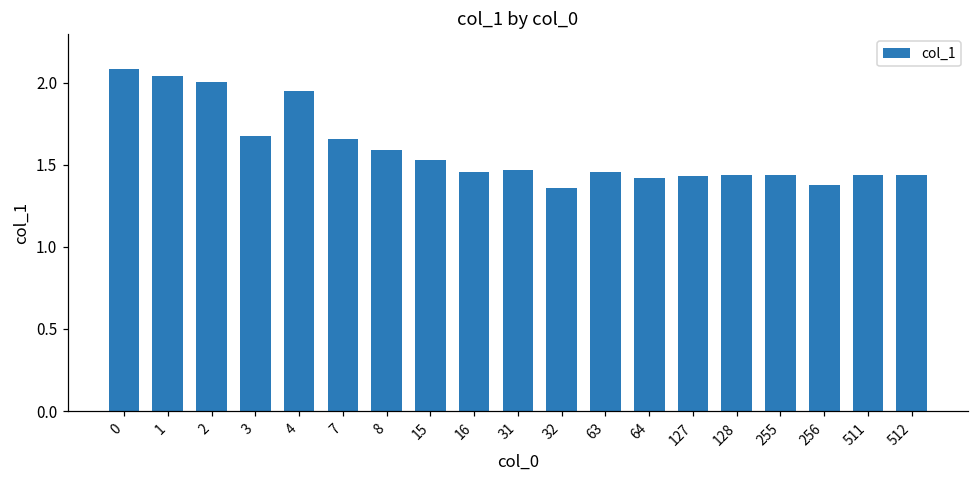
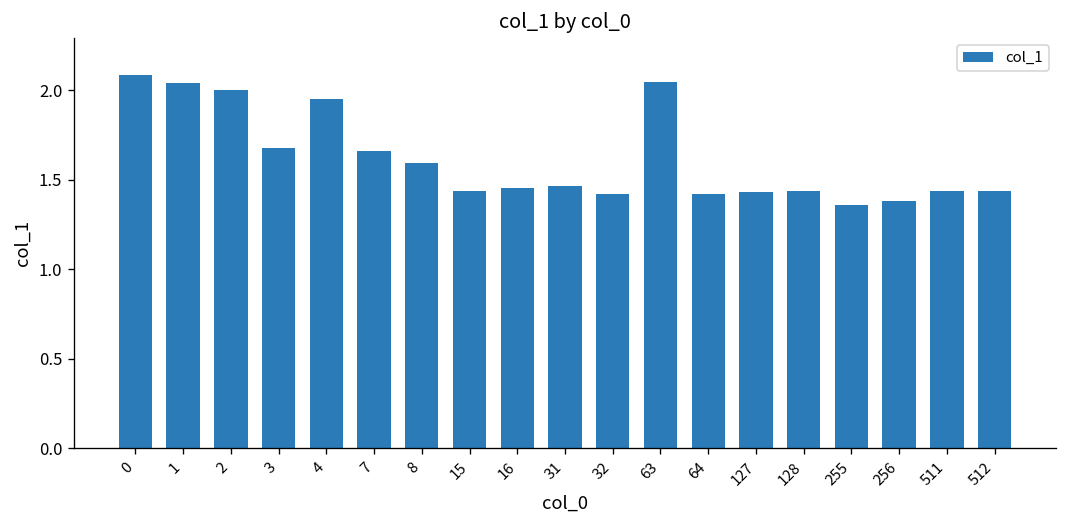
  {
    "0": 2.09,
    "1": 2.04,
    "2": 2.00,
    "3": 1.68,
    "4": 1.95,
    "7": 1.66,
    "8": 1.59,
-   "15": 1.53,
+   "15": 1.44,
    "16": 1.46,
    "31": 1.47,
-   "32": 1.36,
-   "63": 1.46,
+   "32": 1.42,
+   "63": 2.04,
    "64": 1.42,
    "127": 1.43,
    "128": 1.44,
-   "255": 1.44,
+   "255": 1.36,
    "256": 1.38,
    "511": 1.44,
    "512": 1.44
  }
